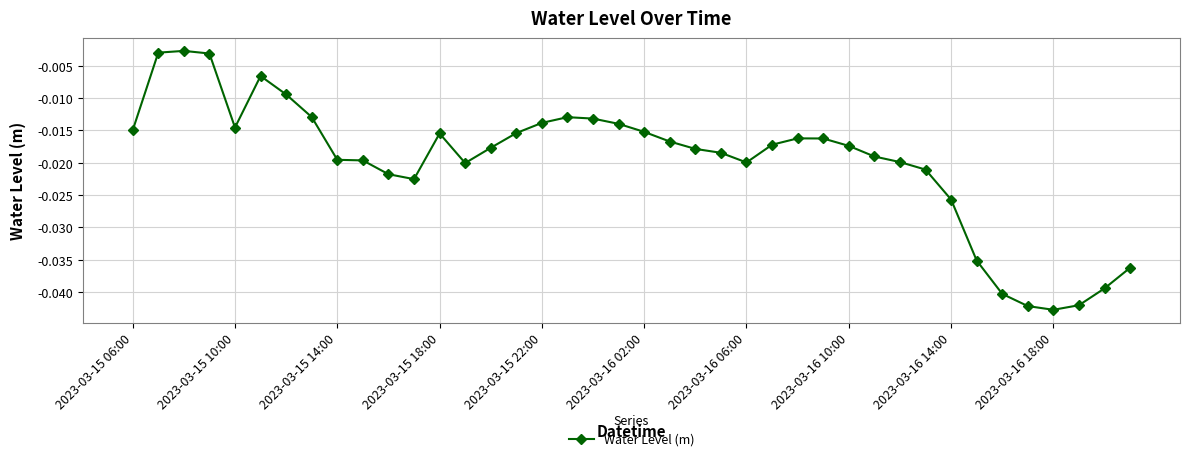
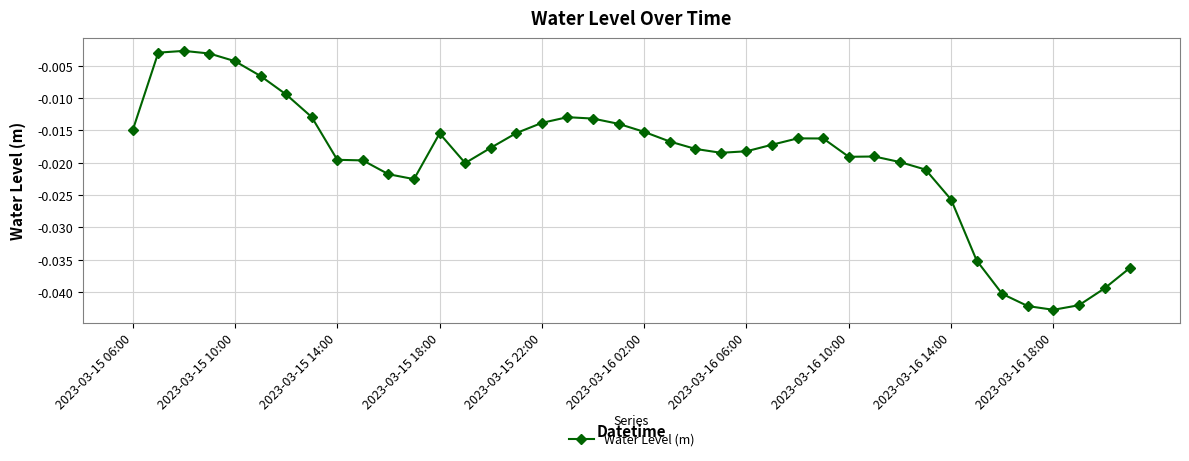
  {
    "2023-03-15 06:00": -0.015,
-   "2023-03-15 10:00": -0.015,
+   "2023-03-15 10:00": -0.004,
    "2023-03-15 14:00": -0.020,
    "2023-03-15 18:00": -0.015,
    "2023-03-15 22:00": -0.014,
    "2023-03-16 02:00": -0.015,
-   "2023-03-16 06:00": -0.020,
-   "2023-03-16 10:00": -0.017,
+   "2023-03-16 06:00": -0.018,
+   "2023-03-16 10:00": -0.019,
    "2023-03-16 14:00": -0.026,
    "2023-03-16 18:00": -0.043
  }
